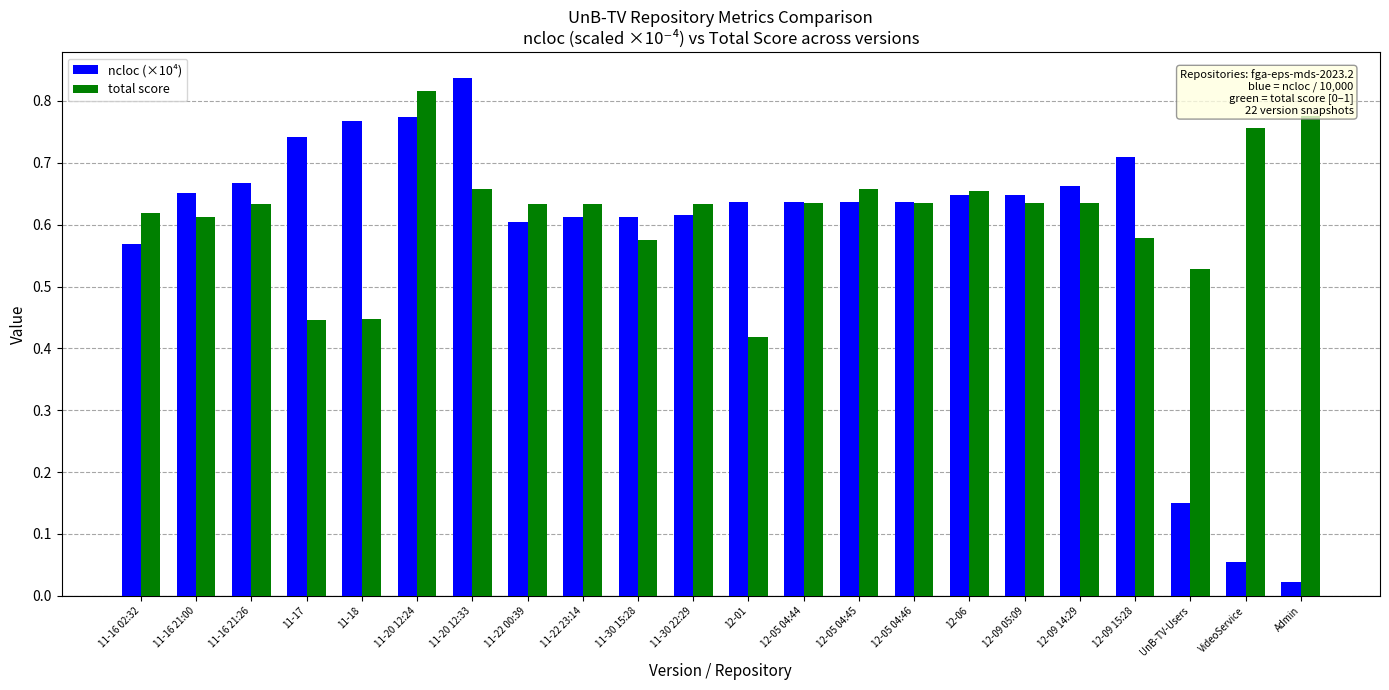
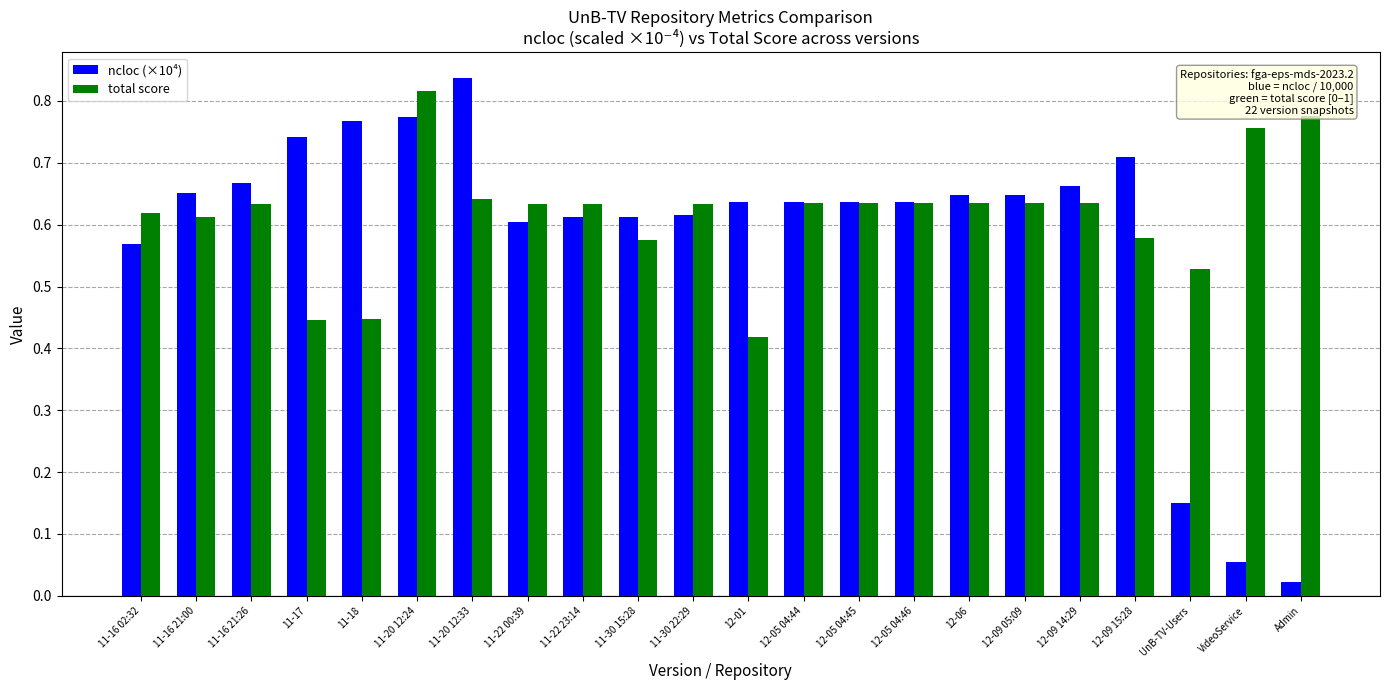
  {
    "ncloc (×10⁴)": {
      "11-16 02:32": 0.57,
      "11-16 21:00": 0.65,
      "11-16 21:26": 0.67,
      "11-17": 0.74,
      "11-18": 0.77,
      "11-20 12:24": 0.77,
      "11-20 12:33": 0.84,
      "11-22 00:39": 0.60,
      "11-22 23:14": 0.61,
      "11-30 15:28": 0.61,
      "11-30 22:29": 0.62,
      "12-01": 0.64,
      "12-05 04:44": 0.64,
      "12-05 04:45": 0.64,
      "12-05 04:46": 0.64,
      "12-06": 0.65,
      "12-09 05:09": 0.65,
      "12-09 14:29": 0.66,
      "12-09 15:28": 0.71,
      "UnB-TV-Users": 0.15,
      "VideoService": 0.05,
      "Admin": 0.02
    },
    "total score": {
      "11-16 02:32": 0.62,
      "11-16 21:00": 0.61,
      "11-16 21:26": 0.63,
      "11-17": 0.45,
      "11-18": 0.45,
      "11-20 12:24": 0.82,
-     "11-20 12:33": 0.66,
+     "11-20 12:33": 0.64,
      "11-22 00:39": 0.63,
      "11-22 23:14": 0.63,
      "11-30 15:28": 0.58,
      "11-30 22:29": 0.63,
      "12-01": 0.42,
      "12-05 04:44": 0.64,
-     "12-05 04:45": 0.66,
+     "12-05 04:45": 0.64,
      "12-05 04:46": 0.64,
-     "12-06": 0.65,
+     "12-06": 0.64,
      "12-09 05:09": 0.64,
      "12-09 14:29": 0.64,
      "12-09 15:28": 0.58,
      "UnB-TV-Users": 0.53
    }
  }
